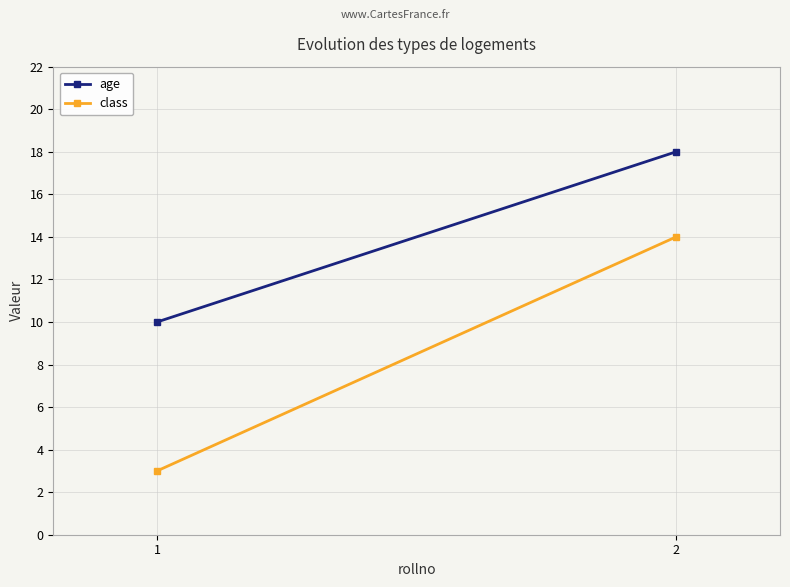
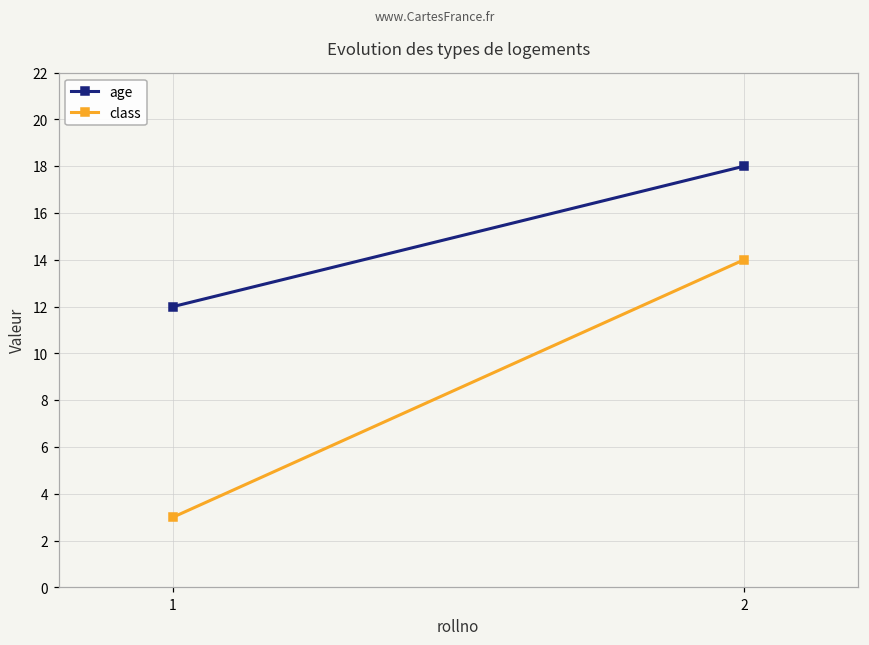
  {
    "age": {
-     "1": 10,
+     "1": 12,
      "2": 18
    },
    "class": {
      "1": 3,
      "2": 14
    }
  }
